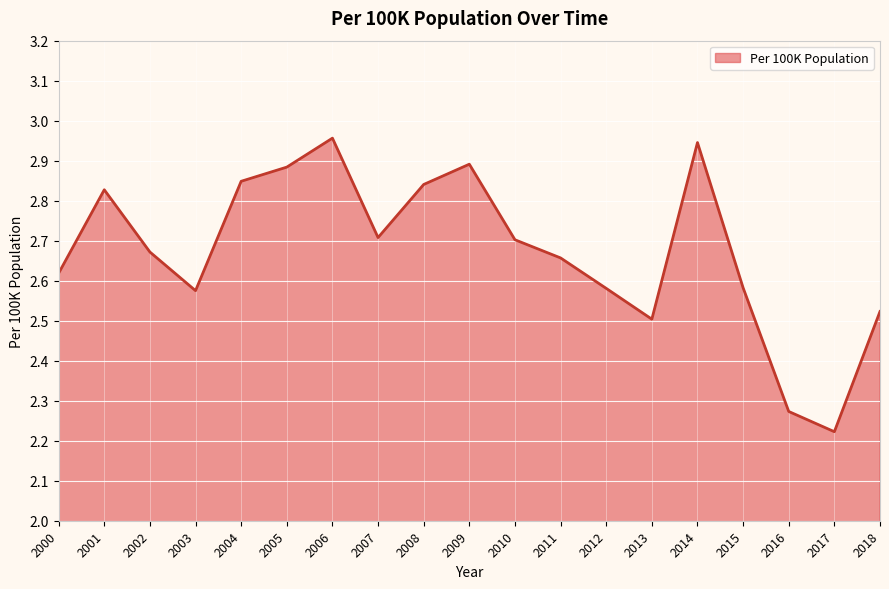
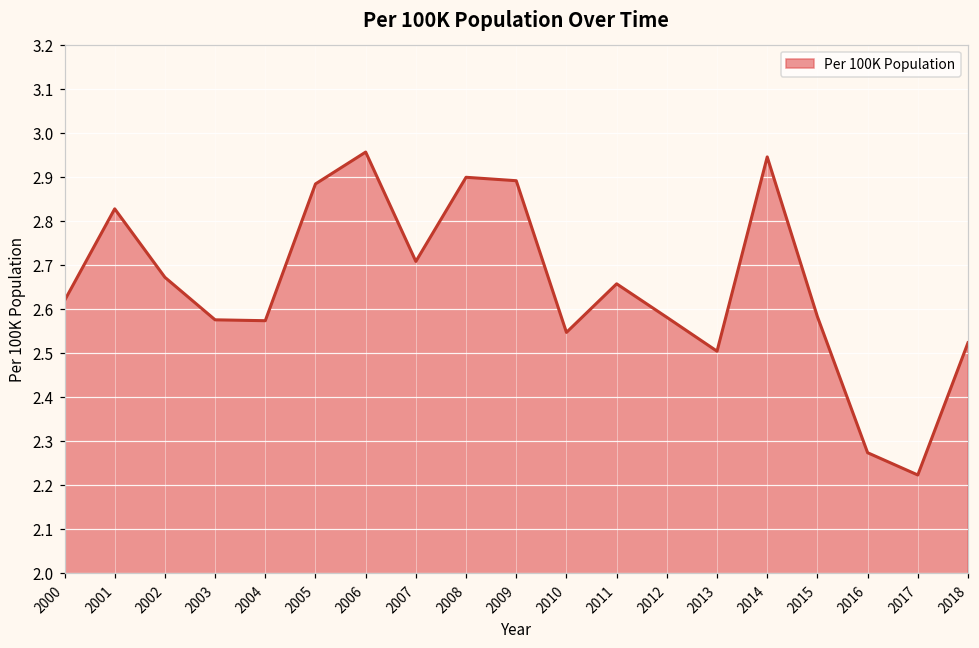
  {
    "2000": 2.62,
    "2001": 2.83,
    "2002": 2.67,
    "2003": 2.58,
-   "2004": 2.85,
+   "2004": 2.57,
    "2005": 2.88,
    "2006": 2.96,
    "2007": 2.71,
-   "2008": 2.84,
+   "2008": 2.90,
    "2009": 2.89,
-   "2010": 2.70,
+   "2010": 2.55,
    "2011": 2.66,
    "2012": 2.58,
    "2013": 2.50,
    "2014": 2.95,
    "2015": 2.58,
    "2016": 2.27,
    "2017": 2.22,
    "2018": 2.52
  }
